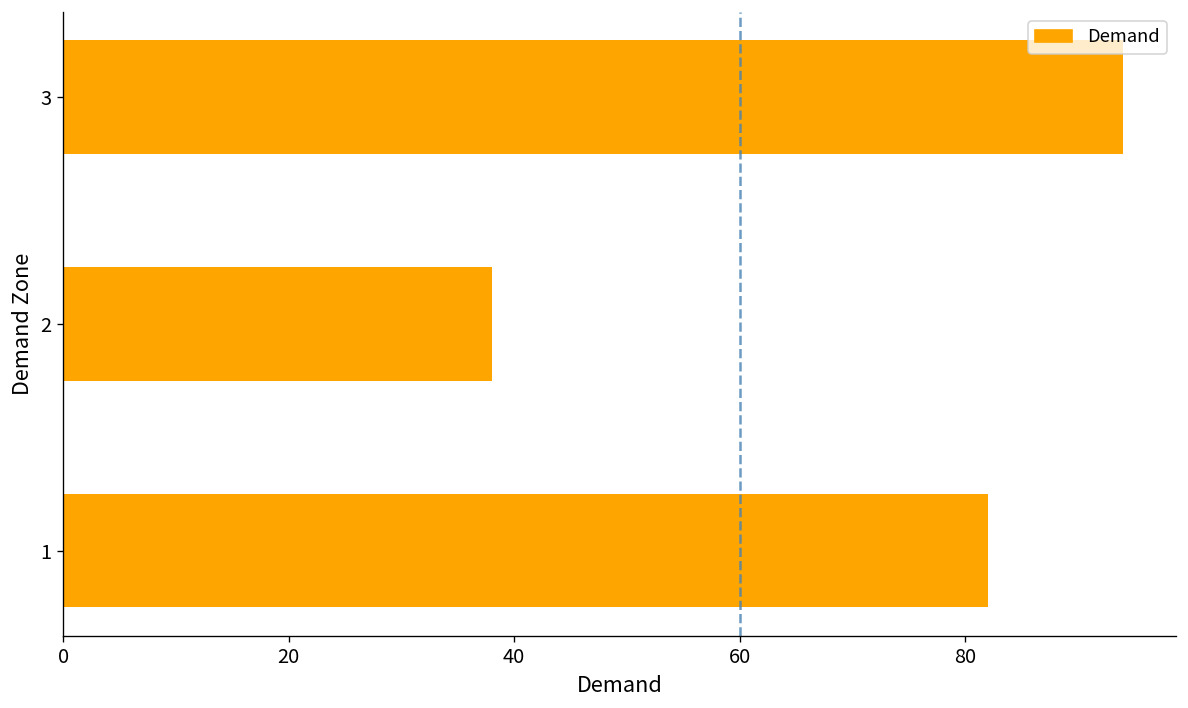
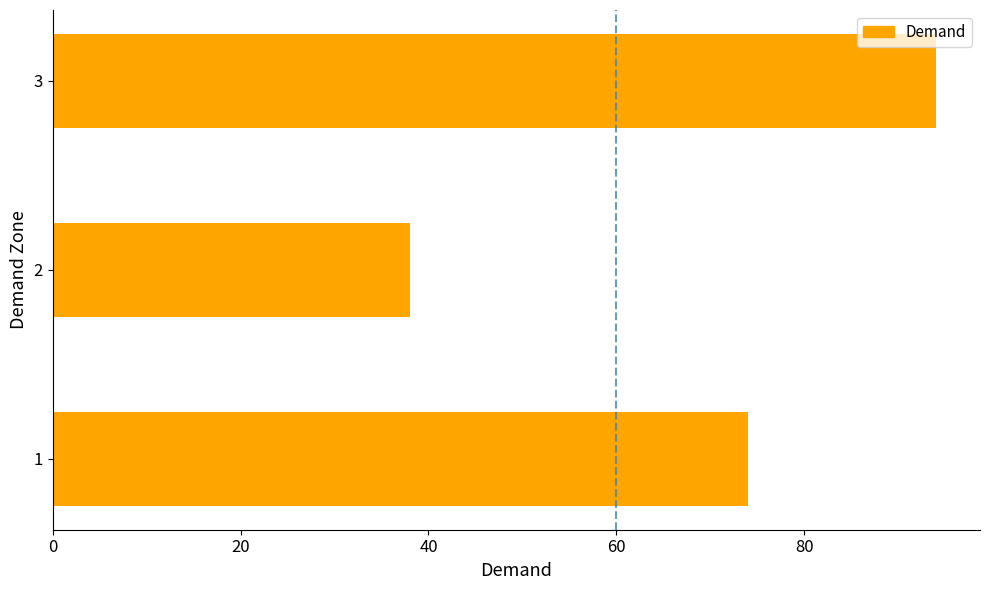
  {
    "3": 94,
    "2": 38,
-   "1": 82
+   "1": 74
  }
